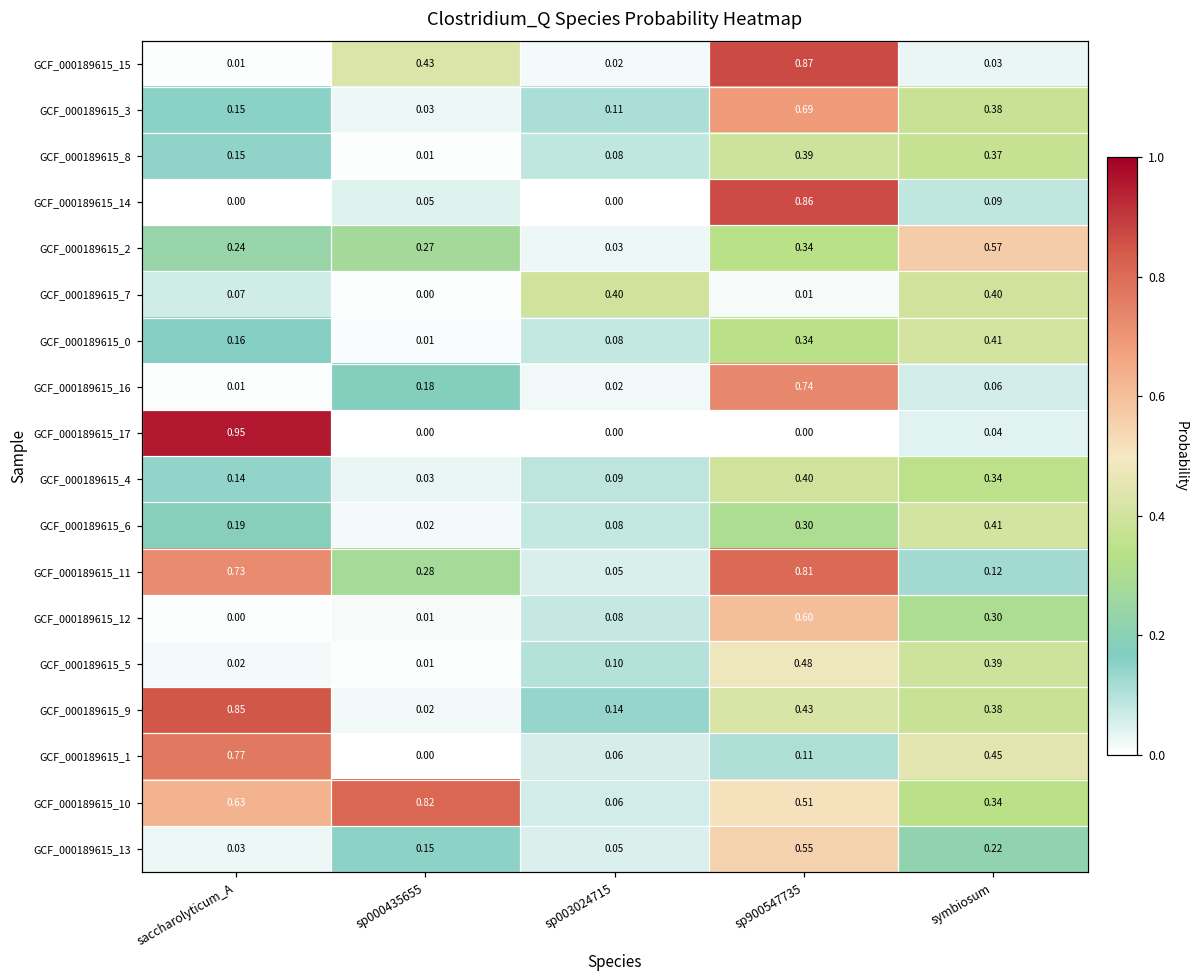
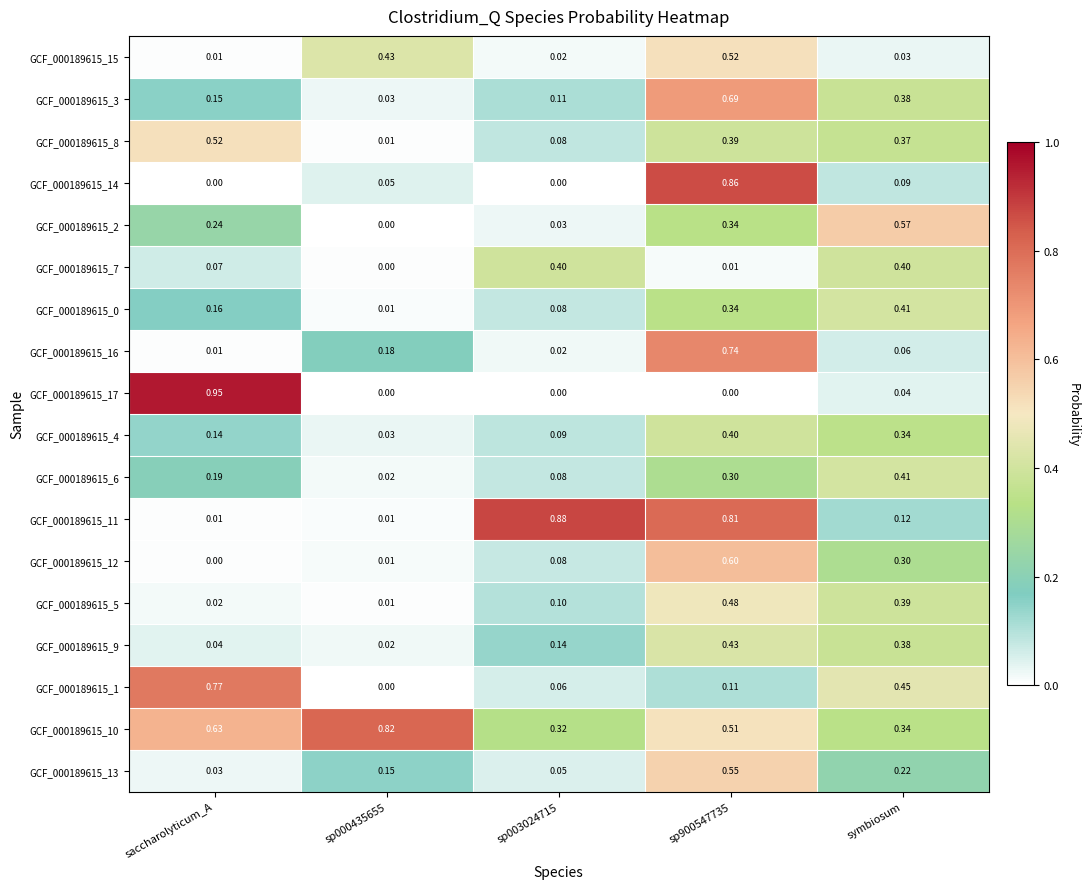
  {
    "GCF_000189615_15": {
      "saccharolyticum_A": 0.01,
      "sp000435655": 0.43,
      "sp003024715": 0.02,
-     "sp900547735": 0.87,
+     "sp900547735": 0.52,
      "symbiosum": 0.03
    },
    "GCF_000189615_3": {
      "saccharolyticum_A": 0.15,
      "sp000435655": 0.03,
      "sp003024715": 0.11,
      "sp900547735": 0.69,
      "symbiosum": 0.38
    },
    "GCF_000189615_8": {
-     "saccharolyticum_A": 0.15,
+     "saccharolyticum_A": 0.52,
      "sp000435655": 0.01,
      "sp003024715": 0.08,
      "sp900547735": 0.39,
      "symbiosum": 0.37
    },
    "GCF_000189615_14": {
      "saccharolyticum_A": 0.00,
      "sp000435655": 0.05,
      "sp003024715": 0.00,
      "sp900547735": 0.86,
      "symbiosum": 0.09
    },
    "GCF_000189615_2": {
      "saccharolyticum_A": 0.24,
-     "sp000435655": 0.27,
+     "sp000435655": 0.00,
      "sp003024715": 0.03,
      "sp900547735": 0.34,
      "symbiosum": 0.57
    },
    "GCF_000189615_7": {
      "saccharolyticum_A": 0.07,
      "sp000435655": 0.00,
      "sp003024715": 0.40,
      "sp900547735": 0.01,
      "symbiosum": 0.40
    },
    "GCF_000189615_0": {
      "saccharolyticum_A": 0.16,
      "sp000435655": 0.01,
      "sp003024715": 0.08,
      "sp900547735": 0.34,
      "symbiosum": 0.41
    },
    "GCF_000189615_16": {
      "saccharolyticum_A": 0.01,
      "sp000435655": 0.18,
      "sp003024715": 0.02,
      "sp900547735": 0.74,
      "symbiosum": 0.06
    },
    "GCF_000189615_17": {
      "saccharolyticum_A": 0.95,
      "sp000435655": 0.00,
      "sp003024715": 0.00,
      "sp900547735": 0.00,
      "symbiosum": 0.04
    },
    "GCF_000189615_4": {
      "saccharolyticum_A": 0.14,
      "sp000435655": 0.03,
      "sp003024715": 0.09,
      "sp900547735": 0.40,
      "symbiosum": 0.34
    },
    "GCF_000189615_6": {
      "saccharolyticum_A": 0.19,
      "sp000435655": 0.02,
      "sp003024715": 0.08,
      "sp900547735": 0.30,
      "symbiosum": 0.41
    },
    "GCF_000189615_11": {
-     "saccharolyticum_A": 0.73,
-     "sp000435655": 0.28,
-     "sp003024715": 0.05,
+     "saccharolyticum_A": 0.01,
+     "sp000435655": 0.01,
+     "sp003024715": 0.88,
      "sp900547735": 0.81,
      "symbiosum": 0.12
    },
    "GCF_000189615_12": {
      "saccharolyticum_A": 0.00,
      "sp000435655": 0.01,
      "sp003024715": 0.08,
      "sp900547735": 0.60,
      "symbiosum": 0.30
    },
    "GCF_000189615_5": {
      "saccharolyticum_A": 0.02,
      "sp000435655": 0.01,
      "sp003024715": 0.10,
      "sp900547735": 0.48,
      "symbiosum": 0.39
    },
    "GCF_000189615_9": {
-     "saccharolyticum_A": 0.85,
+     "saccharolyticum_A": 0.04,
      "sp000435655": 0.02,
      "sp003024715": 0.14,
      "sp900547735": 0.43,
      "symbiosum": 0.38
    },
    "GCF_000189615_1": {
      "saccharolyticum_A": 0.77,
      "sp000435655": 0.00,
      "sp003024715": 0.06,
      "sp900547735": 0.11,
      "symbiosum": 0.45
    },
    "GCF_000189615_10": {
      "saccharolyticum_A": 0.63,
      "sp000435655": 0.82,
-     "sp003024715": 0.06,
+     "sp003024715": 0.32,
      "sp900547735": 0.51,
      "symbiosum": 0.34
    },
    "GCF_000189615_13": {
      "saccharolyticum_A": 0.03,
      "sp000435655": 0.15,
      "sp003024715": 0.05,
      "sp900547735": 0.55,
      "symbiosum": 0.22
    }
  }
